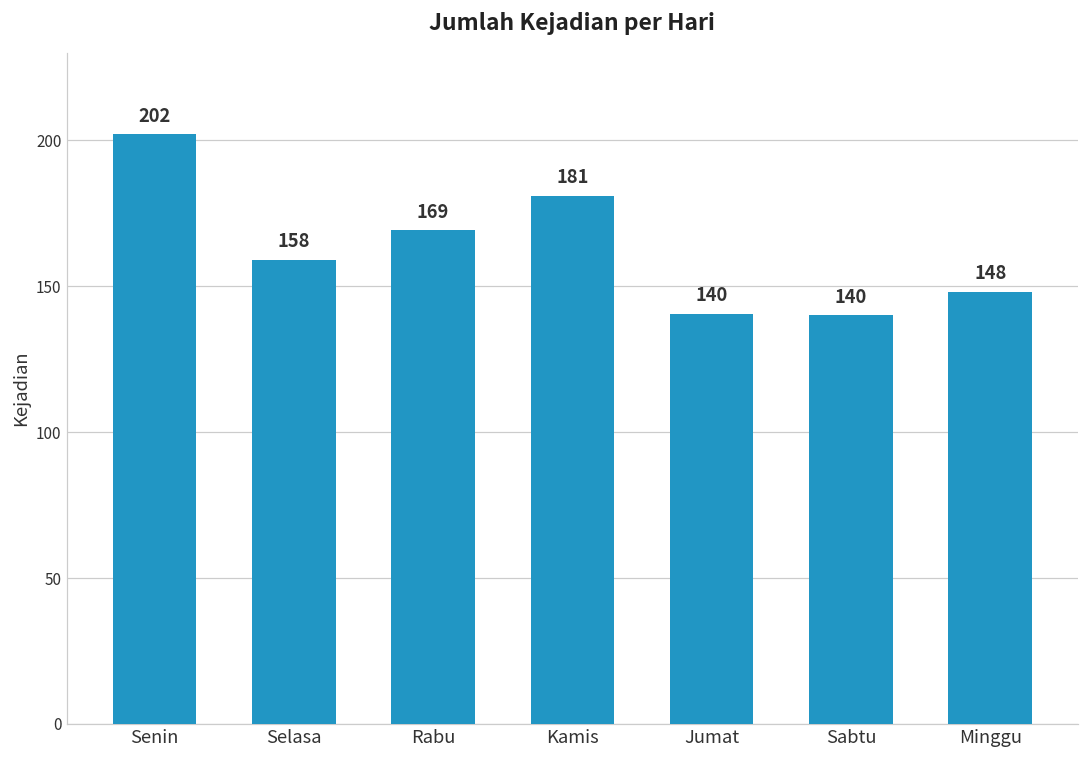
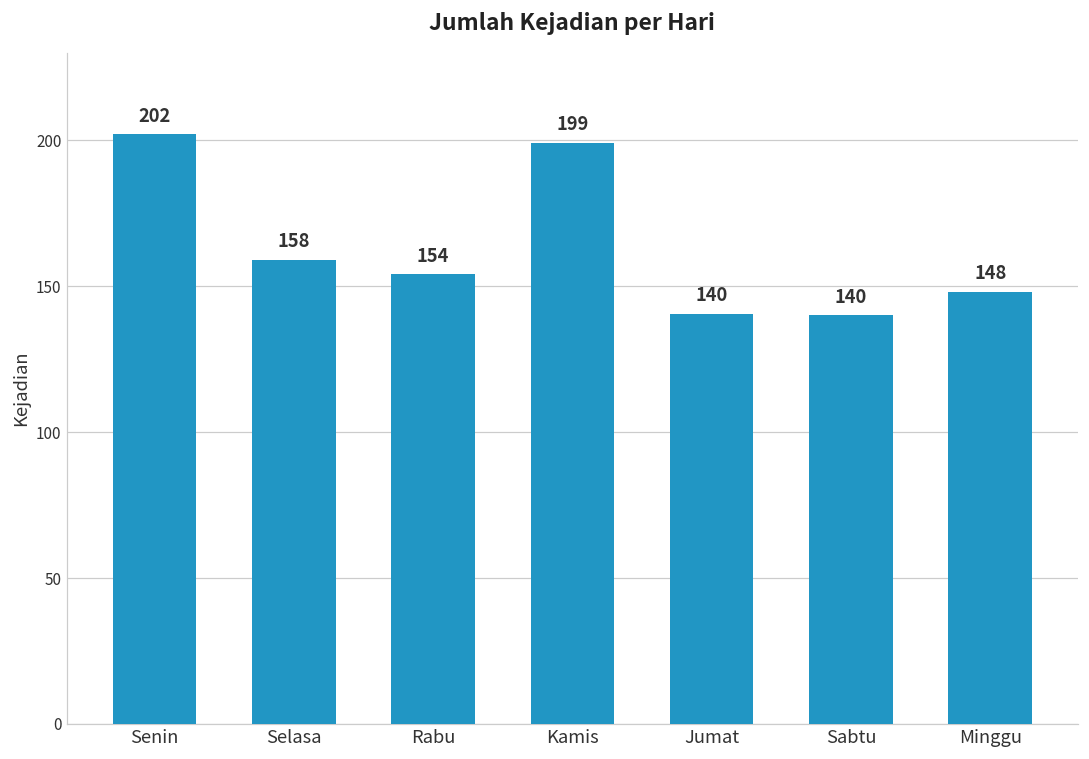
  {
    "Senin": 202,
-   "Rabu": 169,
-   "Kamis": 181,
+   "Rabu": 154,
+   "Kamis": 199,
    "Sabtu": 140,
    "Minggu": 148
  }
